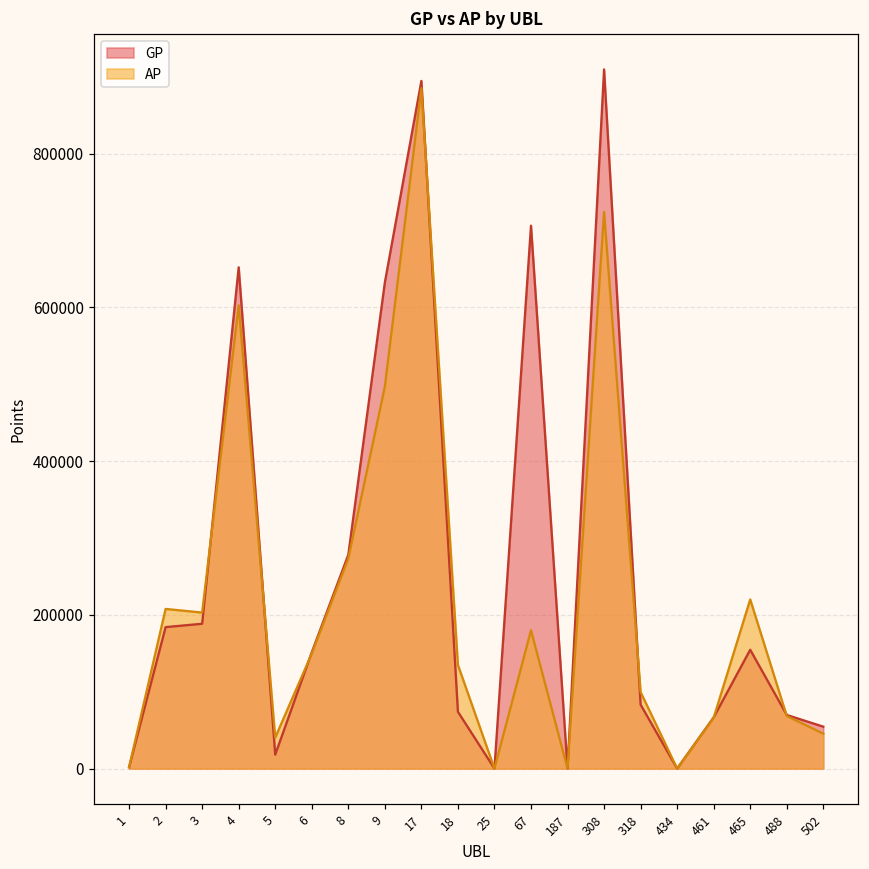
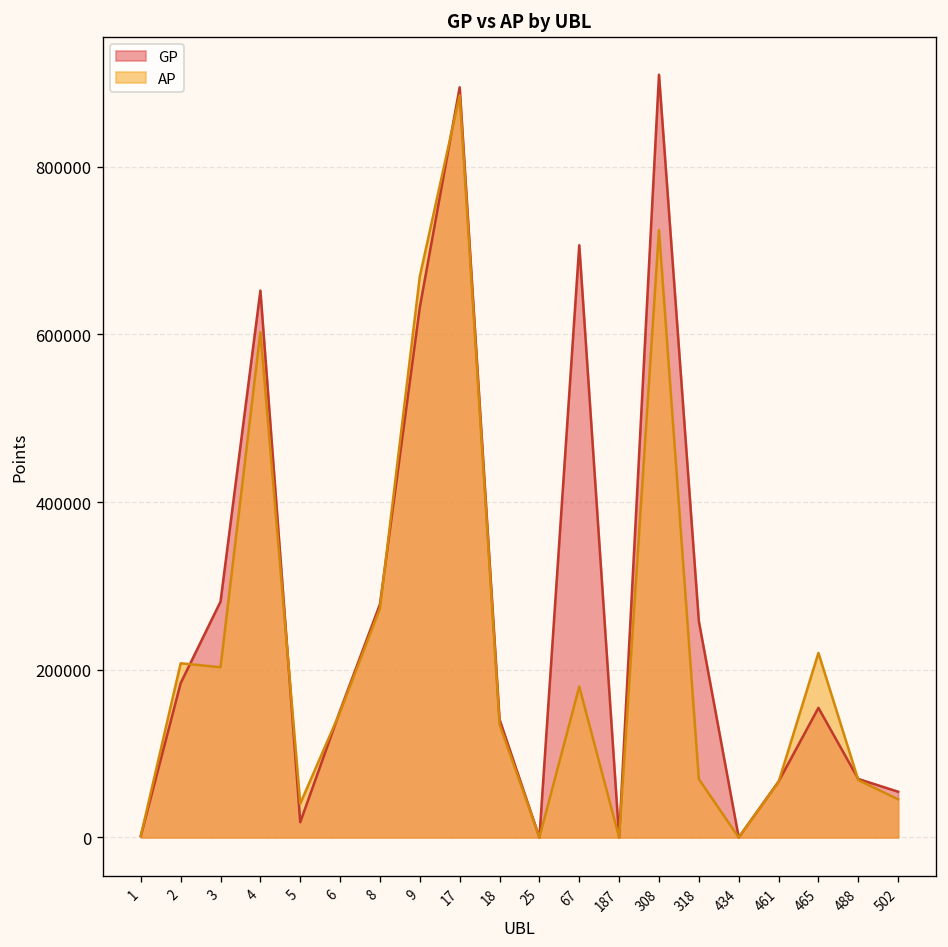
  {
    "GP": {
      "2": 180000,
-     "3": 190000,
+     "3": 280000,
      "4": 650000,
      "5": 20000,
      "8": 280000,
      "9": 630000,
      "17": 890000,
-     "18": 70000,
+     "18": 140000,
      "67": 710000,
      "308": 910000,
-     "318": 80000,
+     "318": 260000,
      "465": 150000,
      "502": 50000
    },
    "AP": {
      "2": 210000,
      "3": 200000,
      "4": 600000,
      "5": 40000,
      "8": 270000,
-     "9": 500000,
+     "9": 670000,
      "17": 890000,
      "18": 130000,
      "67": 180000,
      "308": 720000,
-     "318": 100000,
+     "318": 70000,
      "465": 220000,
      "502": 50000
    }
  }
